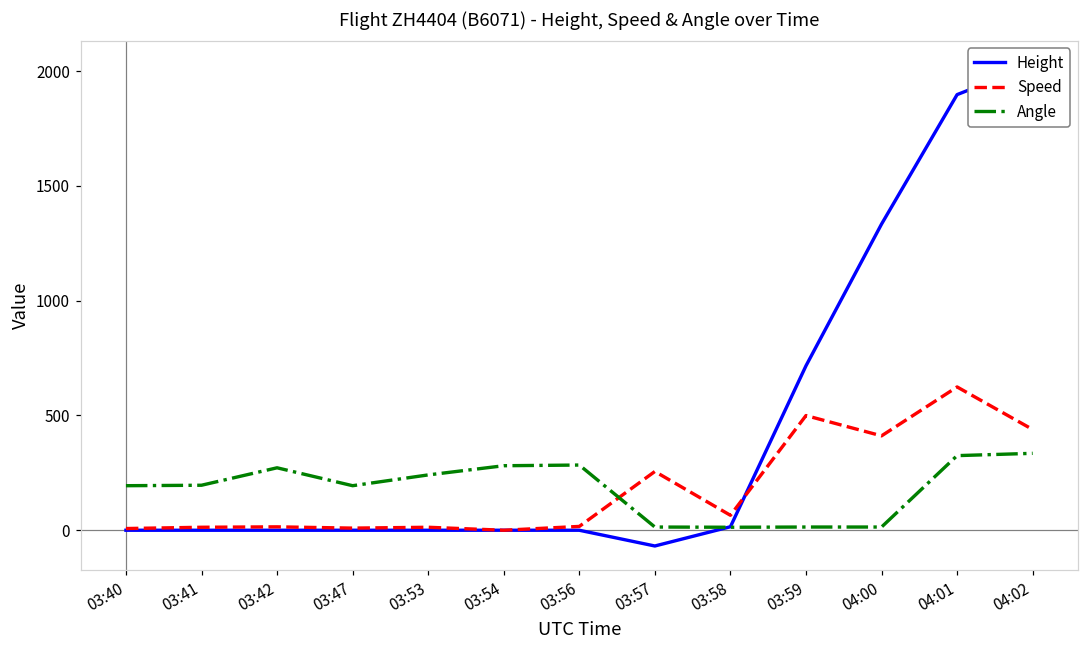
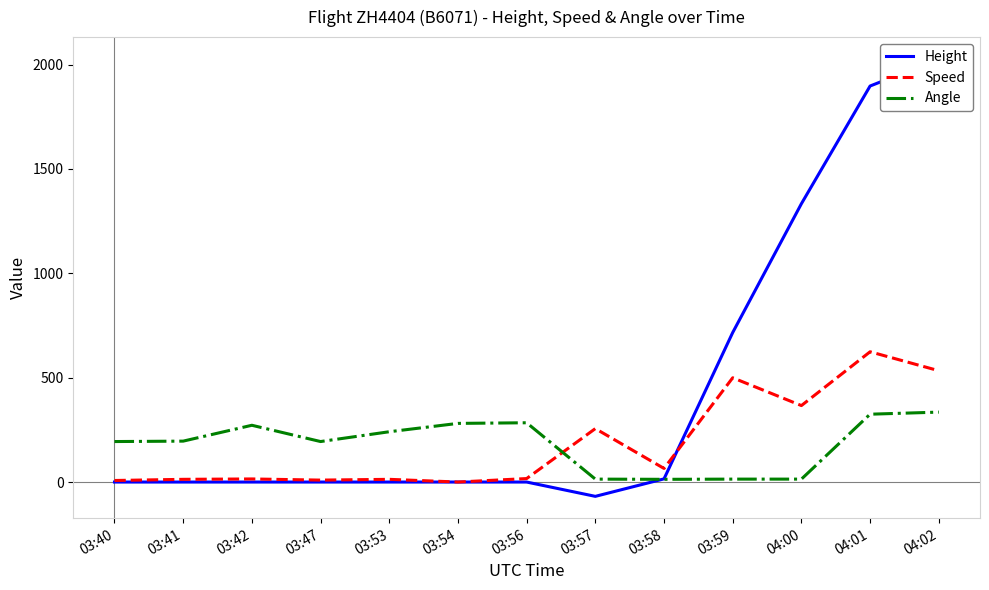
  {
    "Height": {
      "03:41": 0,
      "03:42": 0,
      "03:53": 0,
      "03:56": 0,
      "03:57": -70,
      "03:59": 720,
      "04:00": 1330,
      "04:01": 1900
    },
    "Speed": {
      "03:41": 10,
      "03:42": 10,
      "03:53": 10,
      "03:56": 20,
      "03:57": 260,
      "03:58": 70,
      "03:59": 500,
-     "04:00": 410,
+     "04:00": 370,
      "04:01": 620,
-     "04:02": 440
+     "04:02": 530
    },
    "Angle": {
      "03:40": 190,
      "03:41": 200,
      "03:42": 270,
      "03:47": 190,
      "03:53": 240,
      "03:54": 280,
      "03:56": 280,
      "03:57": 10,
      "03:59": 10,
      "04:00": 10,
      "04:01": 330,
      "04:02": 340
    }
  }
